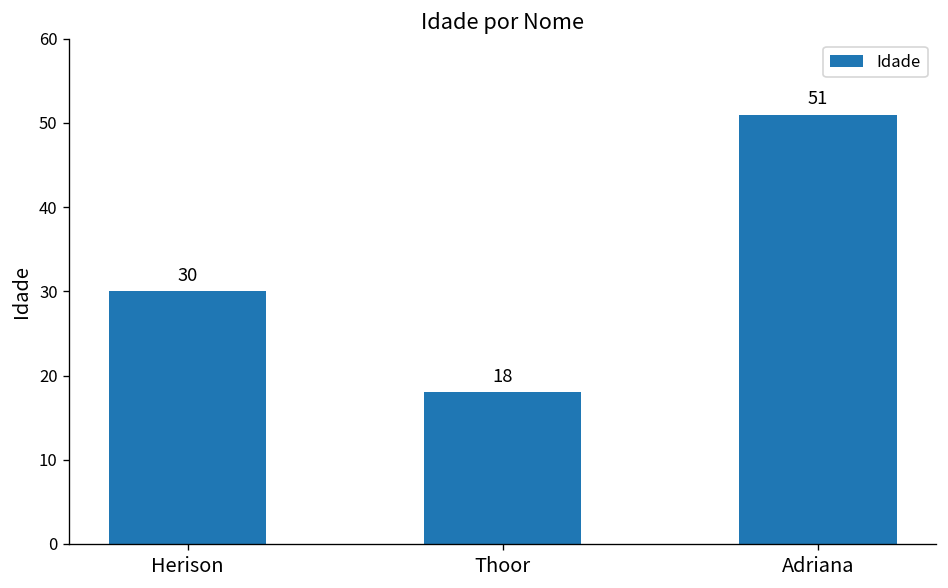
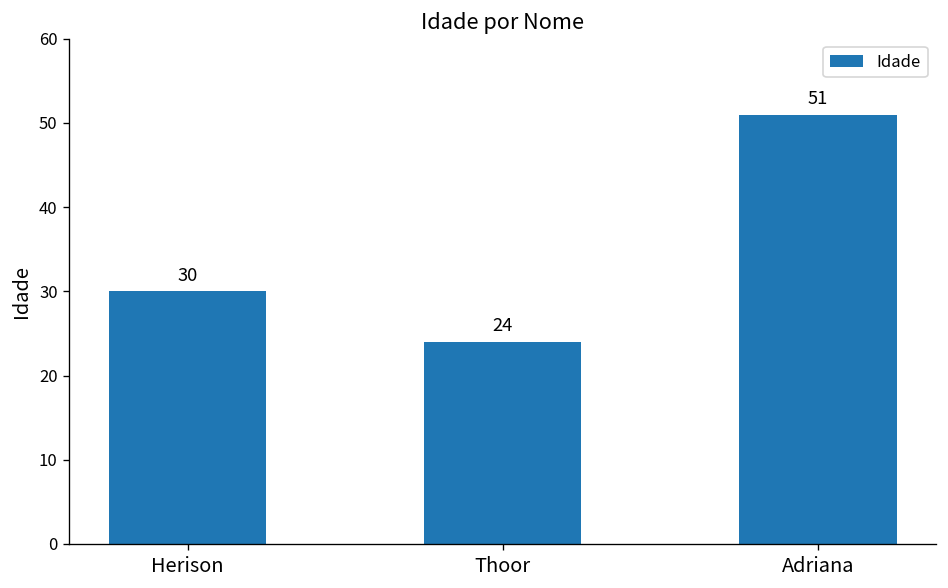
  {
    "Herison": 30,
-   "Thoor": 18,
+   "Thoor": 24,
    "Adriana": 51
  }
